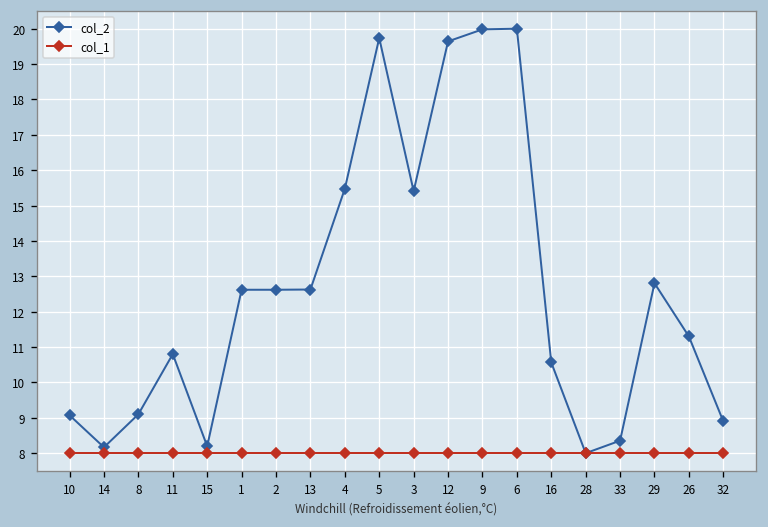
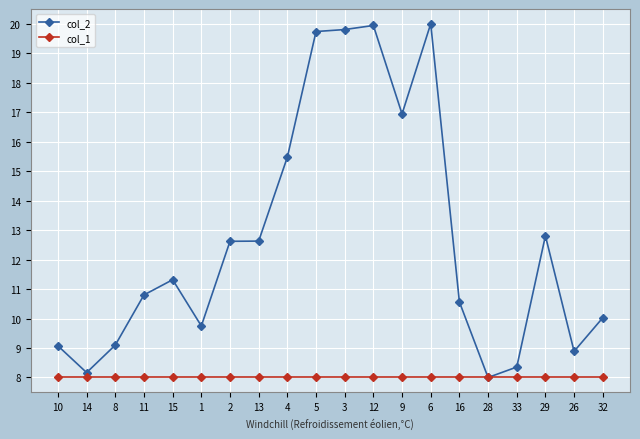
  {
    "col_2": {
      "10": 9.1,
      "14": 8.2,
      "8": 9.1,
      "11": 10.8,
-     "15": 8.2,
-     "1": 12.6,
+     "15": 11.3,
+     "1": 9.7,
      "2": 12.6,
      "13": 12.6,
      "4": 15.5,
      "5": 19.7,
-     "3": 15.4,
-     "12": 19.6,
-     "9": 20.0,
+     "3": 19.8,
+     "12": 19.9,
+     "9": 16.9,
      "6": 20.0,
      "16": 10.6,
      "33": 8.4,
      "29": 12.8,
-     "26": 11.3,
-     "32": 8.9
+     "26": 8.9,
+     "32": 10.0
    },
    "col_1": {
      "10": 8.0,
      "14": 8.0,
      "8": 8.0,
      "11": 8.0,
      "15": 8.0,
      "1": 8.0,
      "2": 8.0,
      "13": 8.0,
      "4": 8.0,
      "5": 8.0,
      "3": 8.0,
      "12": 8.0,
      "9": 8.0,
      "6": 8.0,
      "16": 8.0,
      "33": 8.0,
      "29": 8.0,
      "26": 8.0,
      "32": 8.0
    }
  }
